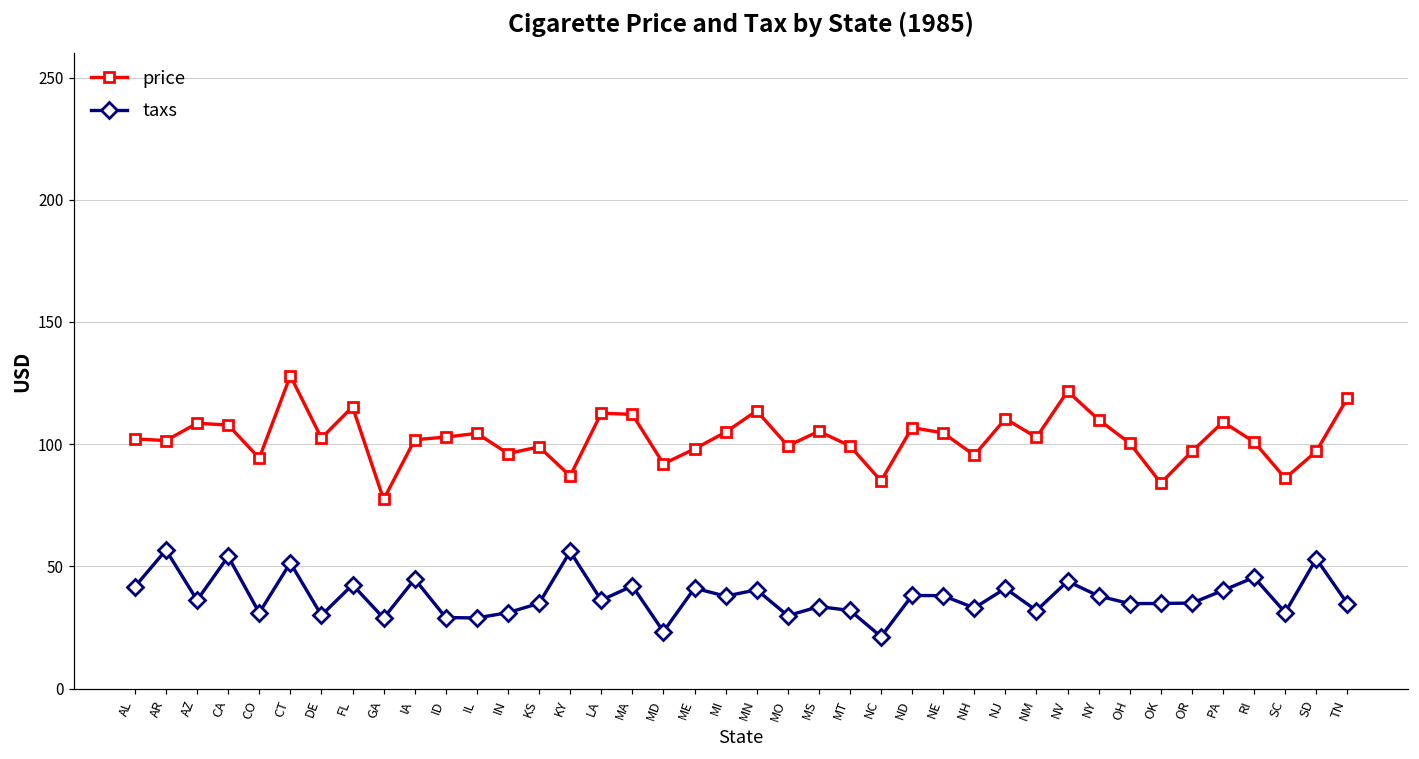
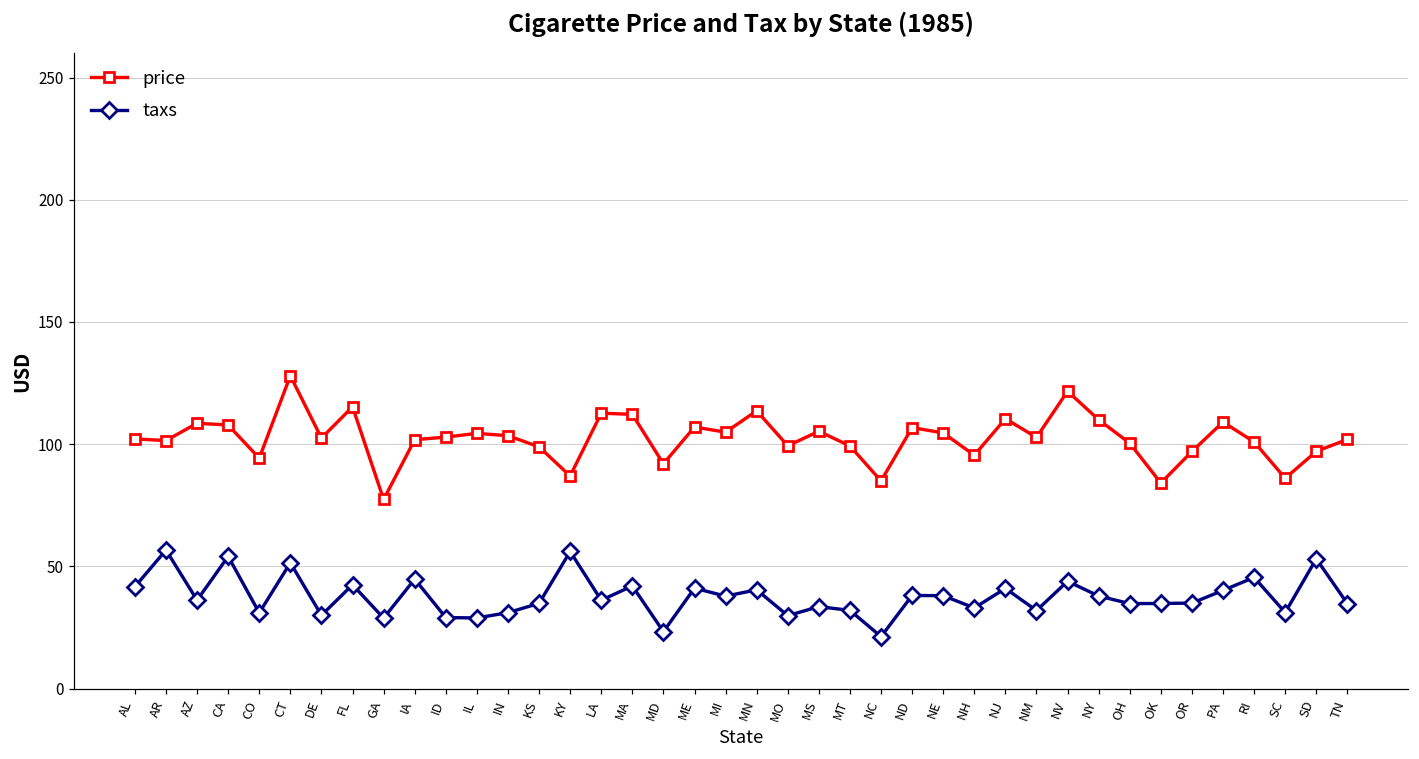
  {
    "price": {
      "AL": 102,
      "AR": 101,
      "AZ": 109,
      "CA": 108,
      "CO": 94,
      "CT": 128,
      "DE": 102,
      "FL": 115,
      "GA": 77,
      "IA": 102,
      "ID": 103,
      "IL": 104,
-     "IN": 96,
+     "IN": 103,
      "KS": 99,
      "KY": 87,
      "LA": 113,
      "MA": 112,
      "MD": 92,
-     "ME": 98,
+     "ME": 107,
      "MI": 105,
      "MN": 114,
      "MO": 99,
      "MS": 105,
      "MT": 99,
      "NC": 85,
      "ND": 107,
      "NE": 105,
      "NH": 96,
      "NJ": 110,
      "NM": 103,
      "NV": 122,
      "NY": 110,
      "OH": 100,
      "OK": 84,
      "OR": 97,
      "PA": 109,
      "RI": 101,
      "SC": 86,
      "SD": 97,
-     "TN": 119
+     "TN": 102
    },
    "taxs": {
      "AL": 42,
      "AR": 57,
      "AZ": 36,
      "CA": 54,
      "CO": 31,
      "CT": 51,
      "DE": 30,
      "FL": 42,
      "GA": 29,
      "IA": 45,
      "ID": 29,
      "IL": 29,
      "IN": 31,
      "KS": 35,
      "KY": 56,
      "LA": 36,
      "MA": 42,
      "MD": 23,
      "ME": 41,
      "MI": 38,
      "MN": 40,
      "MO": 30,
      "MS": 34,
      "MT": 32,
      "NC": 21,
      "ND": 38,
      "NE": 38,
      "NH": 33,
      "NJ": 41,
      "NM": 32,
      "NV": 44,
      "NY": 38,
      "OH": 35,
      "OK": 35,
      "OR": 35,
      "PA": 40,
      "RI": 46,
      "SC": 31,
      "SD": 53,
      "TN": 35
    }
  }
